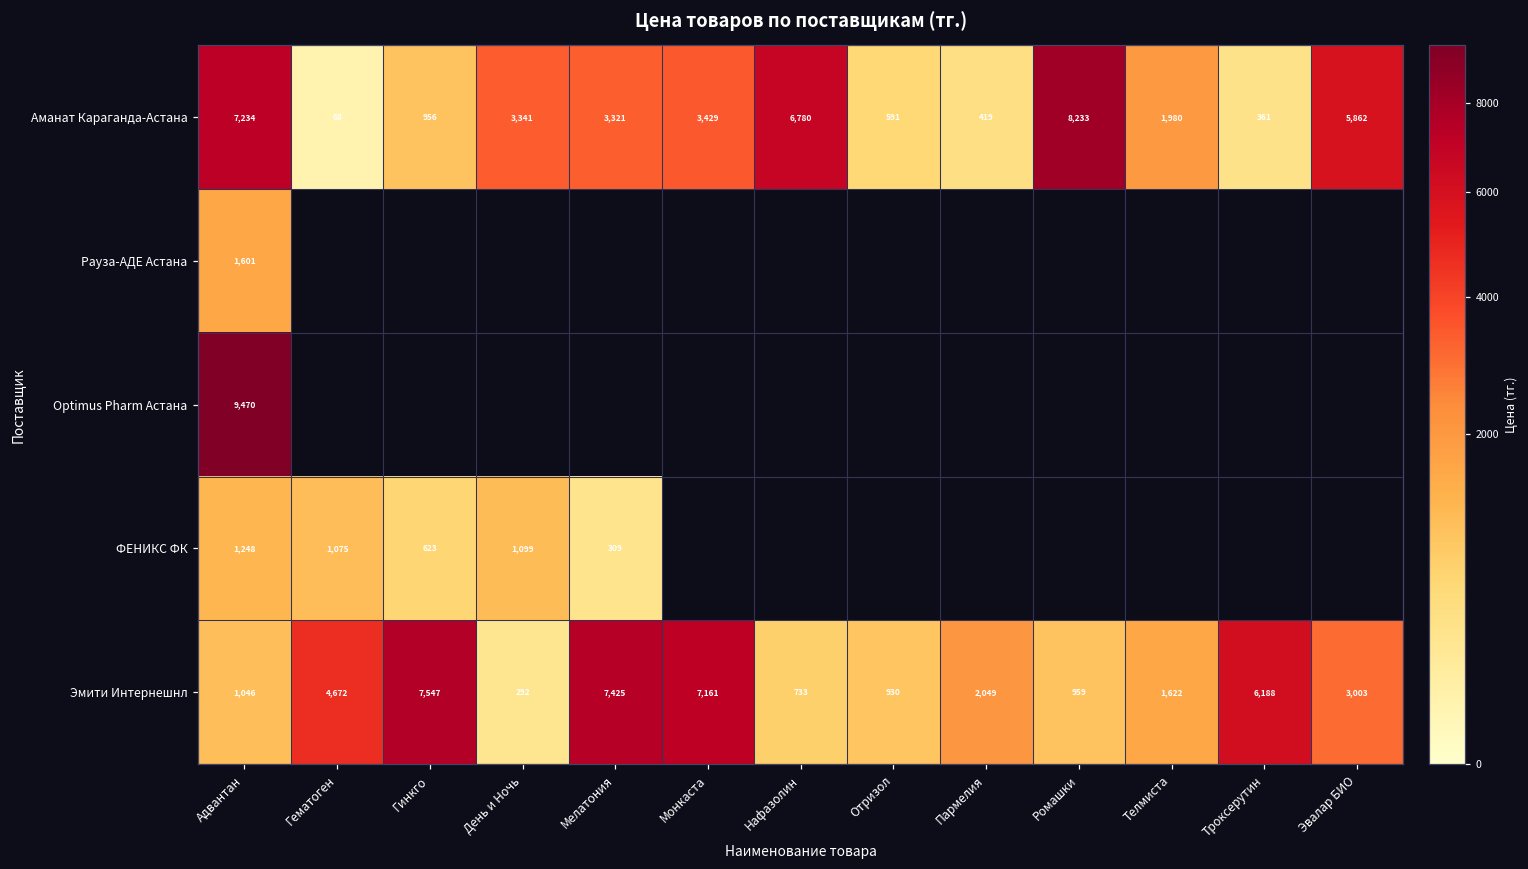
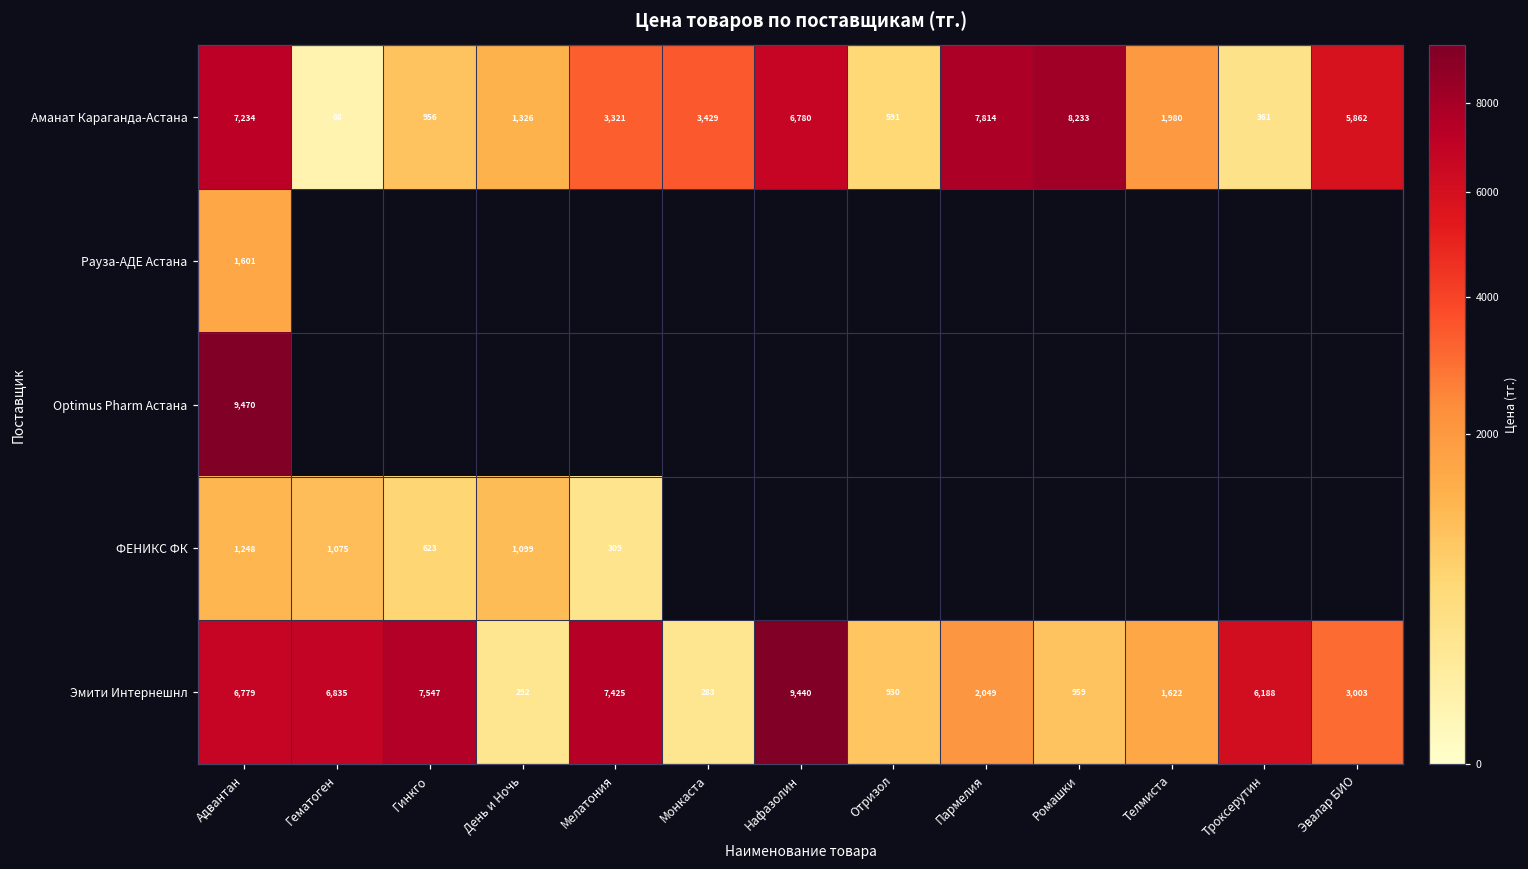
  {
    "Аманат Караганда-Астана": {
      "Адвантан": "7,234",
      "Гематоген": "68",
      "Гинкго": "956",
-     "День и Ночь": "3,341",
+     "День и Ночь": "1,326",
      "Мелатония": "3,321",
      "Монкаста": "3,429",
      "Нафазолин": "6,780",
      "Отризол": "591",
-     "Пармелия": "419",
+     "Пармелия": "7,814",
      "Ромашки": "8,233",
      "Телмиста": "1,980",
      "Троксерутин": "361",
      "Эвалар БИО": "5,862"
    },
    "Рауза-АДЕ Астана": {
      "Адвантан": "1,601"
    },
    "Optimus Pharm Астана": {
      "Адвантан": "9,470"
    },
    "ФЕНИКС ФК": {
      "Адвантан": "1,248",
      "Гематоген": "1,075",
      "Гинкго": "623",
      "День и Ночь": "1,099",
      "Мелатония": "309"
    },
    "Эмити Интернешнл": {
-     "Адвантан": "1,046",
-     "Гематоген": "4,672",
+     "Адвантан": "6,779",
+     "Гематоген": "6,835",
      "Гинкго": "7,547",
      "День и Ночь": "292",
      "Мелатония": "7,425",
-     "Монкаста": "7,161",
-     "Нафазолин": "733",
+     "Монкаста": "283",
+     "Нафазолин": "9,440",
      "Отризол": "930",
      "Пармелия": "2,049",
      "Ромашки": "959",
      "Телмиста": "1,622",
      "Троксерутин": "6,188",
      "Эвалар БИО": "3,003"
    }
  }
